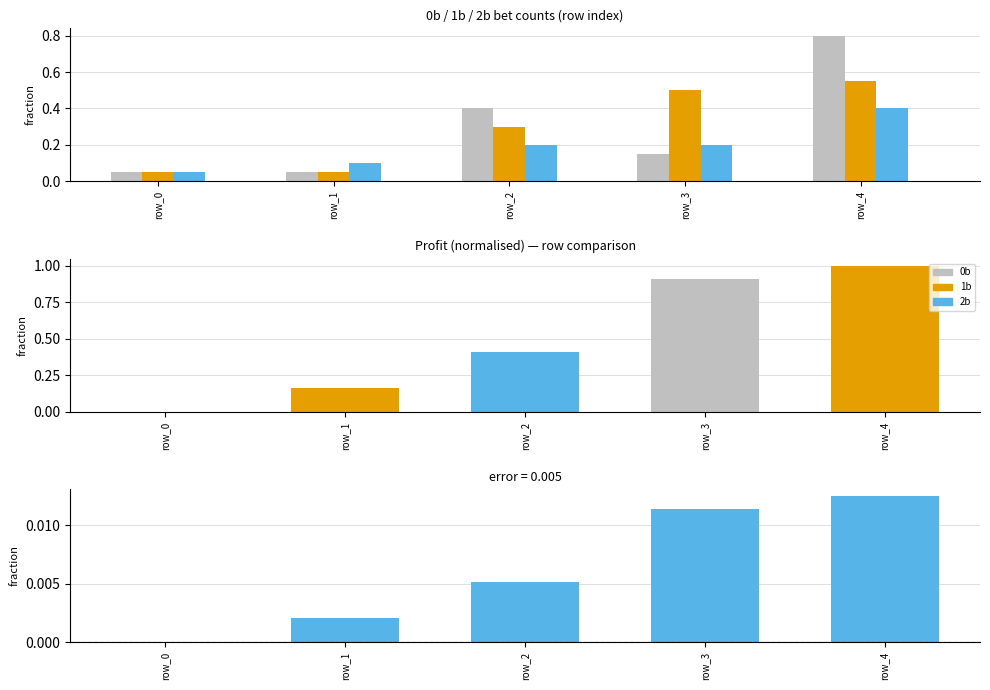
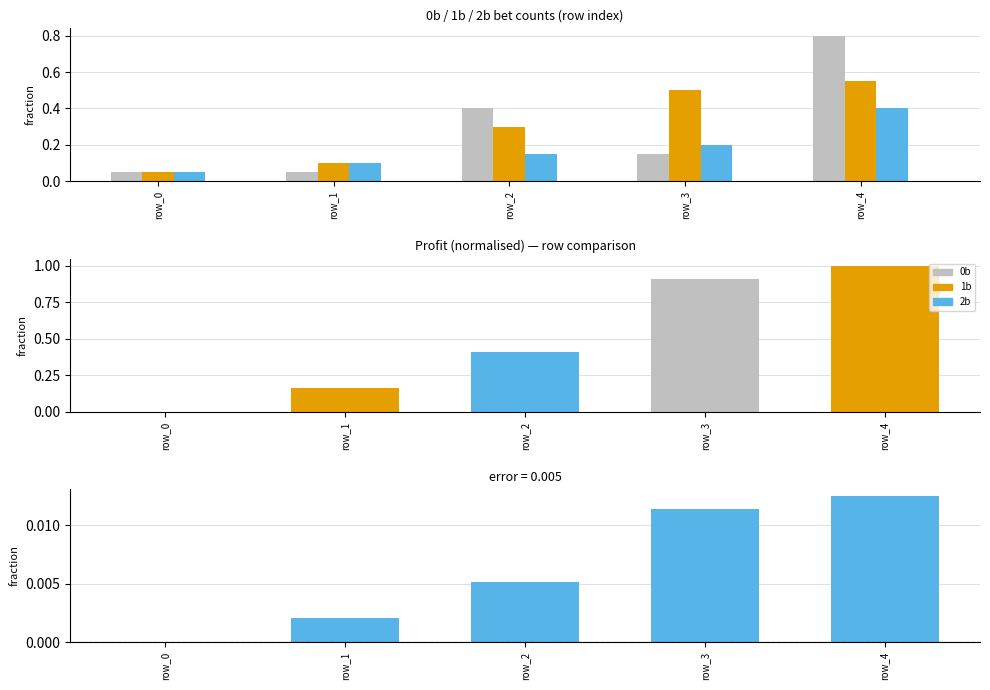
  {
    "0b / 1b / 2b bet counts (row index)": {
      "0b": {
        "row_0": 0.05,
        "row_1": 0.05,
        "row_2": 0.40,
        "row_3": 0.15,
        "row_4": 0.80
      },
      "1b": {
        "row_0": 0.05,
-       "row_1": 0.05,
+       "row_1": 0.10,
        "row_2": 0.30,
        "row_3": 0.50,
        "row_4": 0.55
      },
      "2b": {
        "row_0": 0.05,
        "row_1": 0.10,
-       "row_2": 0.20,
+       "row_2": 0.15,
        "row_3": 0.20,
        "row_4": 0.40
      }
    },
    "Profit (normalised) — row comparison": {
      "row_0": 0.00,
      "row_1": 0.16,
      "row_2": 0.41,
      "row_3": 0.91,
      "row_4": 1.00
    },
    "error = 0.005": {
      "row_0": 0.0000,
      "row_1": 0.0020,
      "row_2": 0.0051,
      "row_3": 0.0114,
      "row_4": 0.0125
    }
  }
